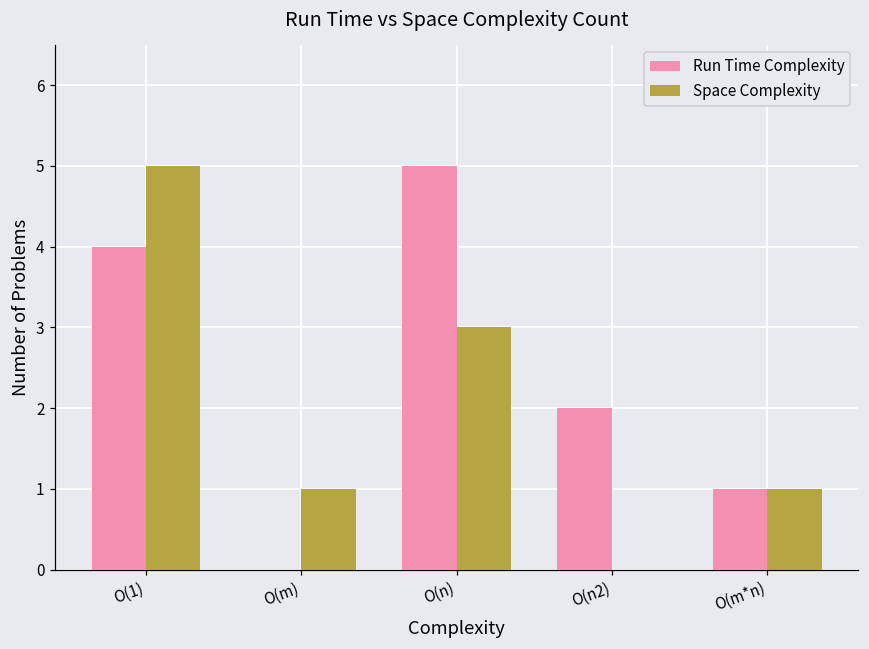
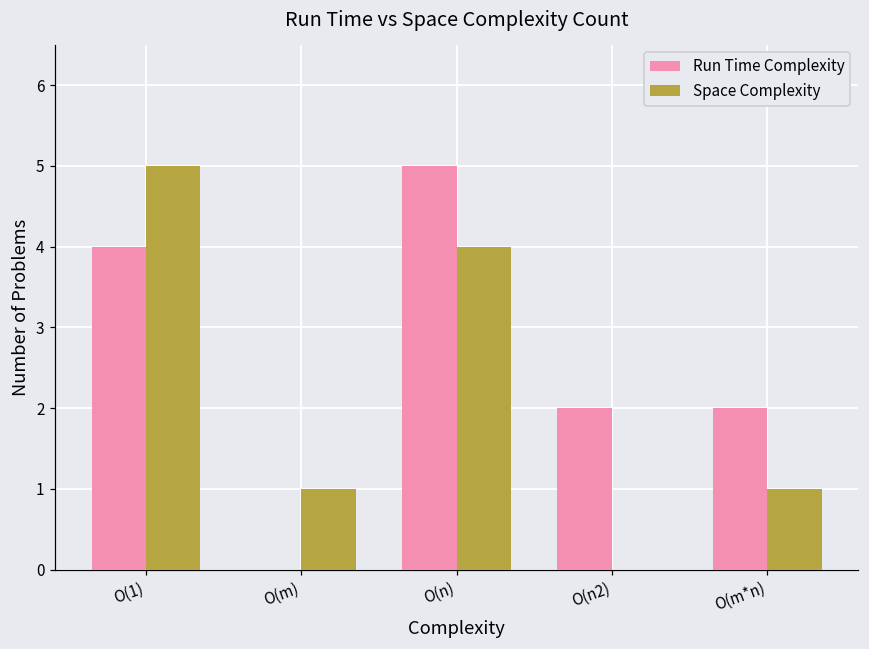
  {
    "Run Time Complexity": {
      "O(1)": 4,
      "O(m)": 0,
      "O(n)": 5,
      "O(n2)": 2,
-     "O(m*n)": 1
+     "O(m*n)": 2
    },
    "Space Complexity": {
      "O(1)": 5,
      "O(m)": 1,
-     "O(n)": 3,
+     "O(n)": 4,
      "O(n2)": 0,
      "O(m*n)": 1
    }
  }
